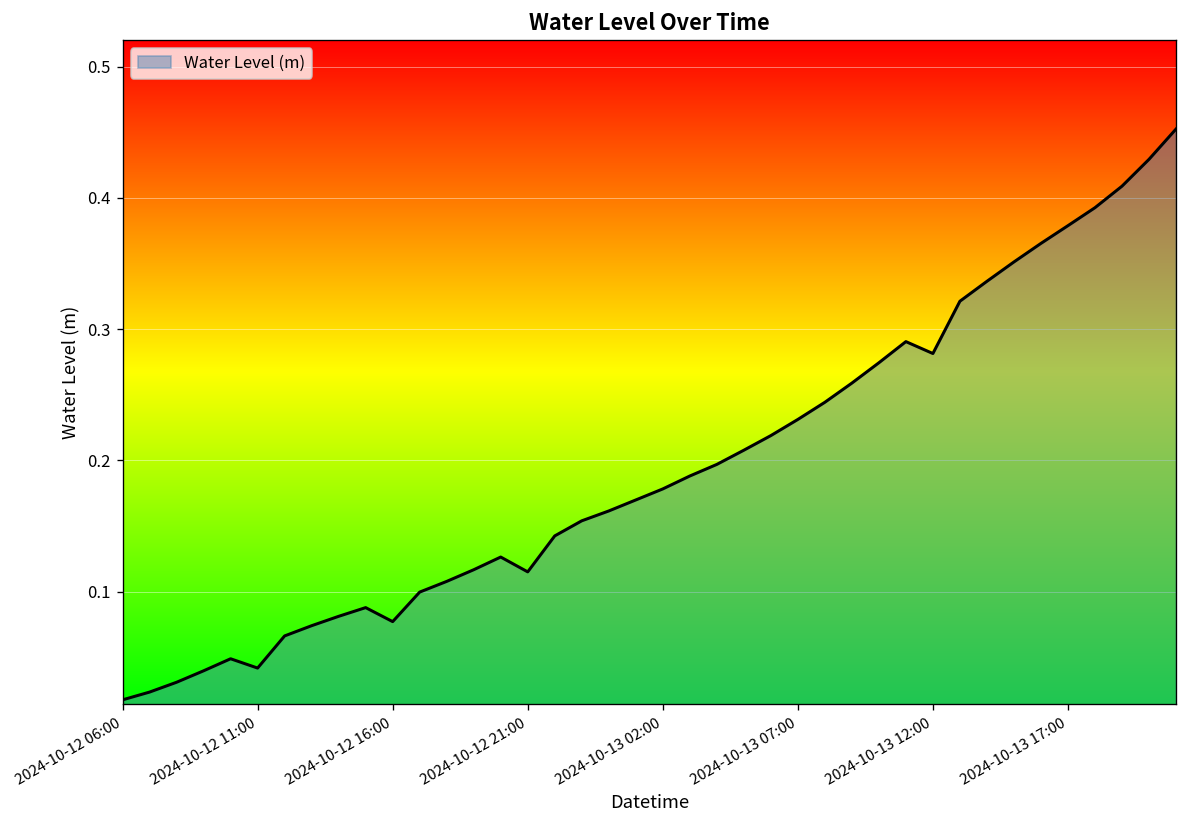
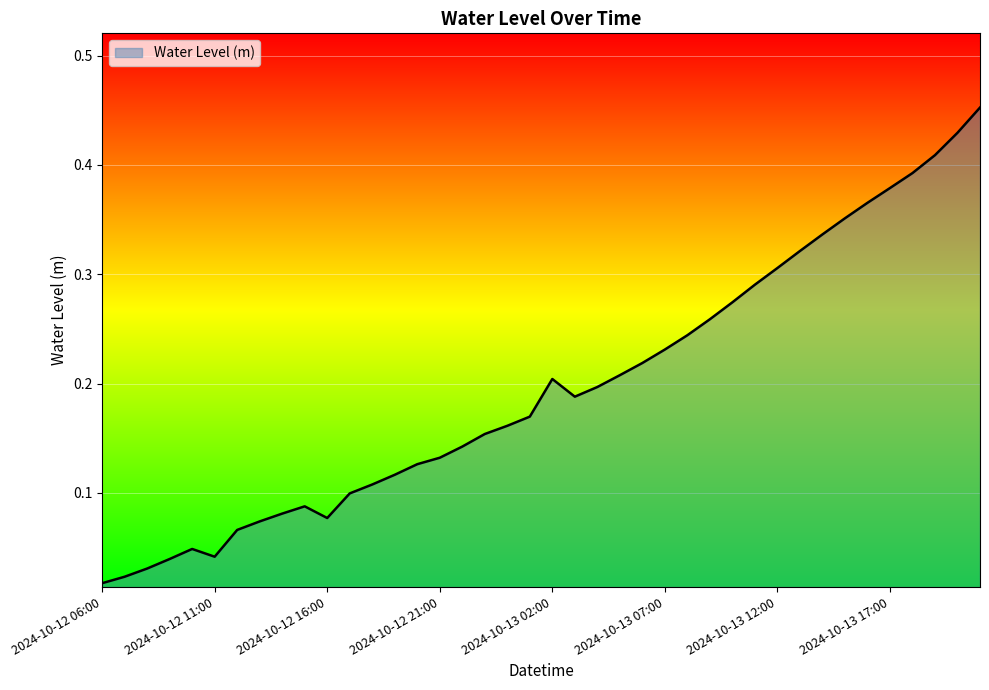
  {
    "2024-10-12 06:00": 0.018,
    "2024-10-12 11:00": 0.042,
    "2024-10-12 16:00": 0.077,
-   "2024-10-12 21:00": 0.115,
-   "2024-10-13 02:00": 0.178,
+   "2024-10-12 21:00": 0.132,
+   "2024-10-13 02:00": 0.204,
    "2024-10-13 07:00": 0.231,
-   "2024-10-13 12:00": 0.281,
+   "2024-10-13 12:00": 0.306,
    "2024-10-13 17:00": 0.379
  }
